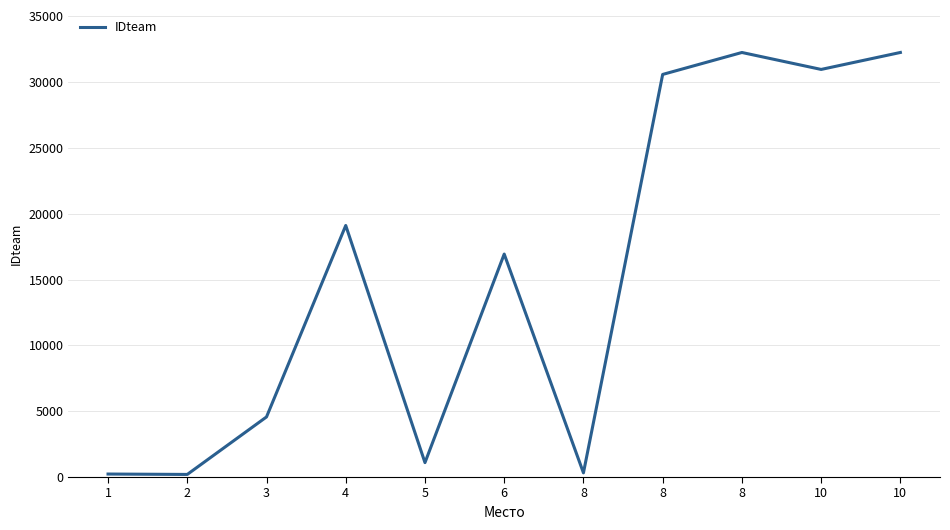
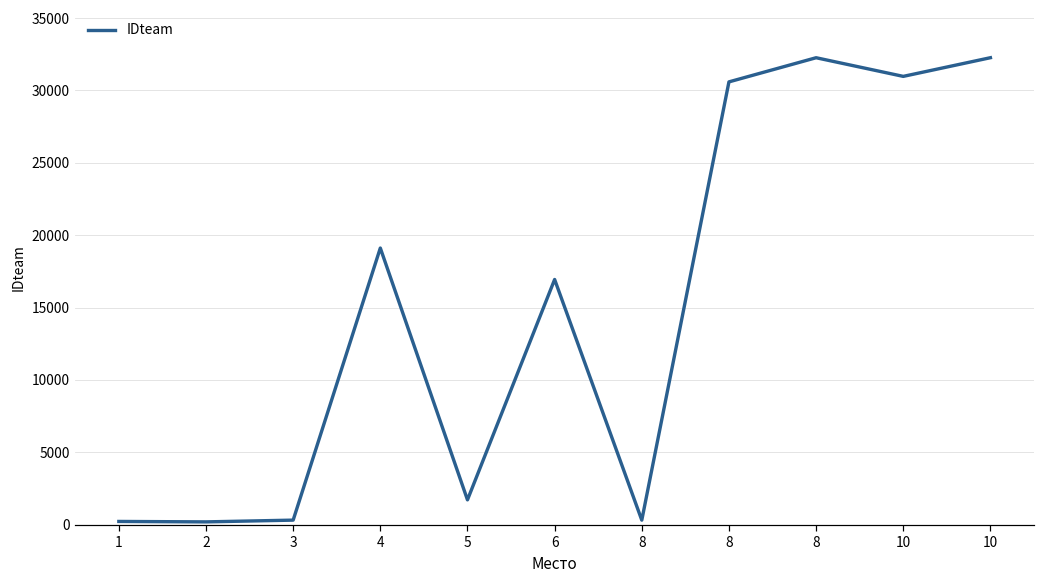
  {
    "1": 200,
    "2": 200,
-   "3": 4600,
+   "3": 300,
    "4": 19100,
-   "5": 1100,
+   "5": 1700,
    "6": 16900
  }
